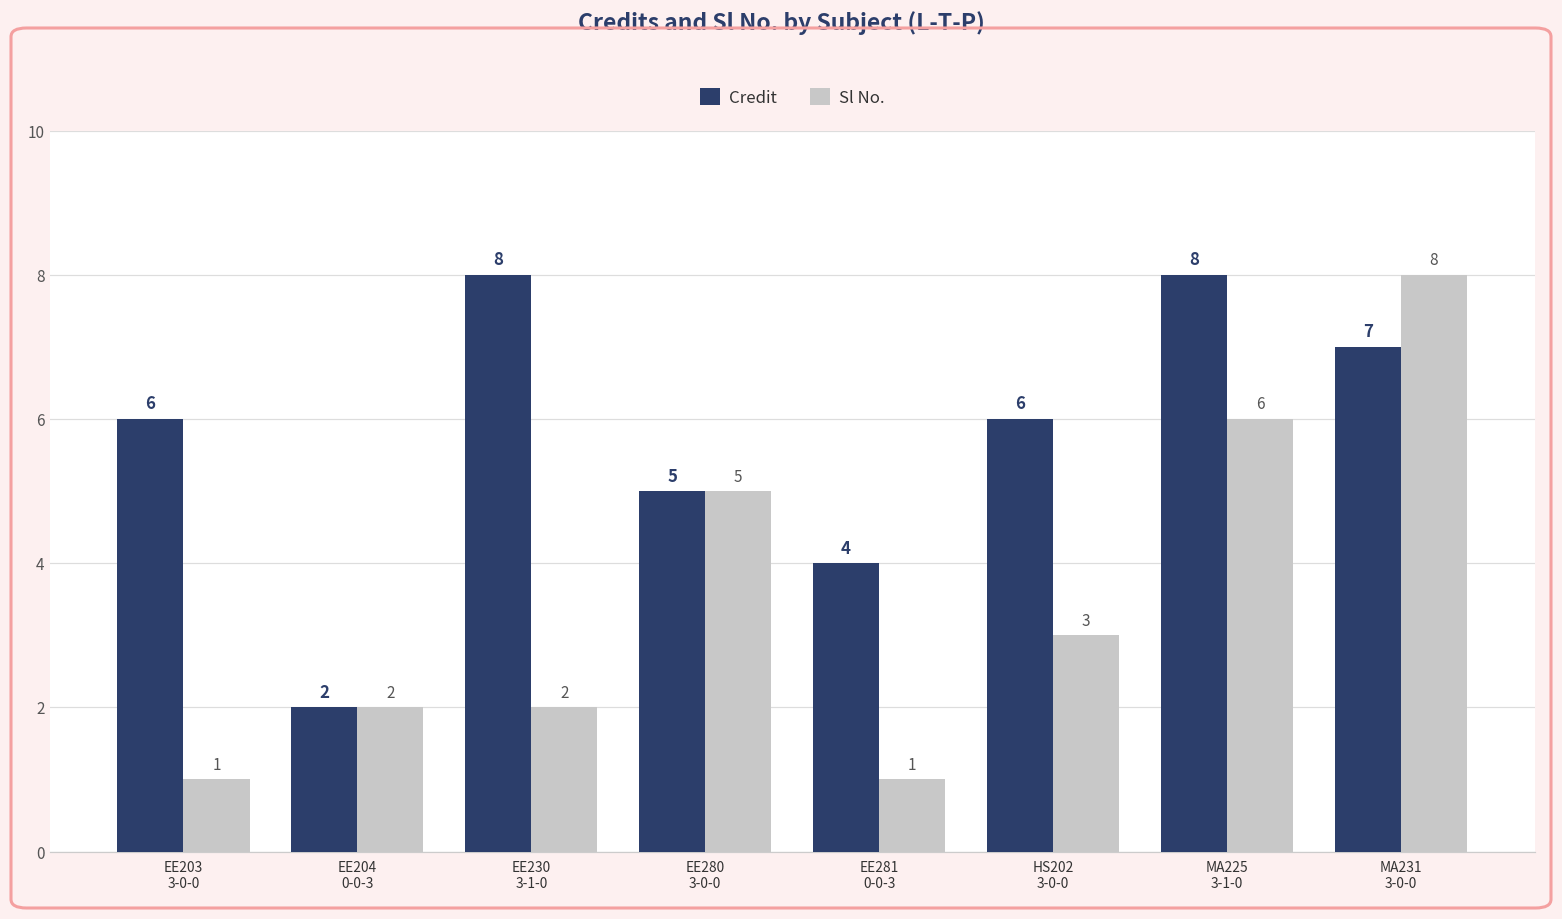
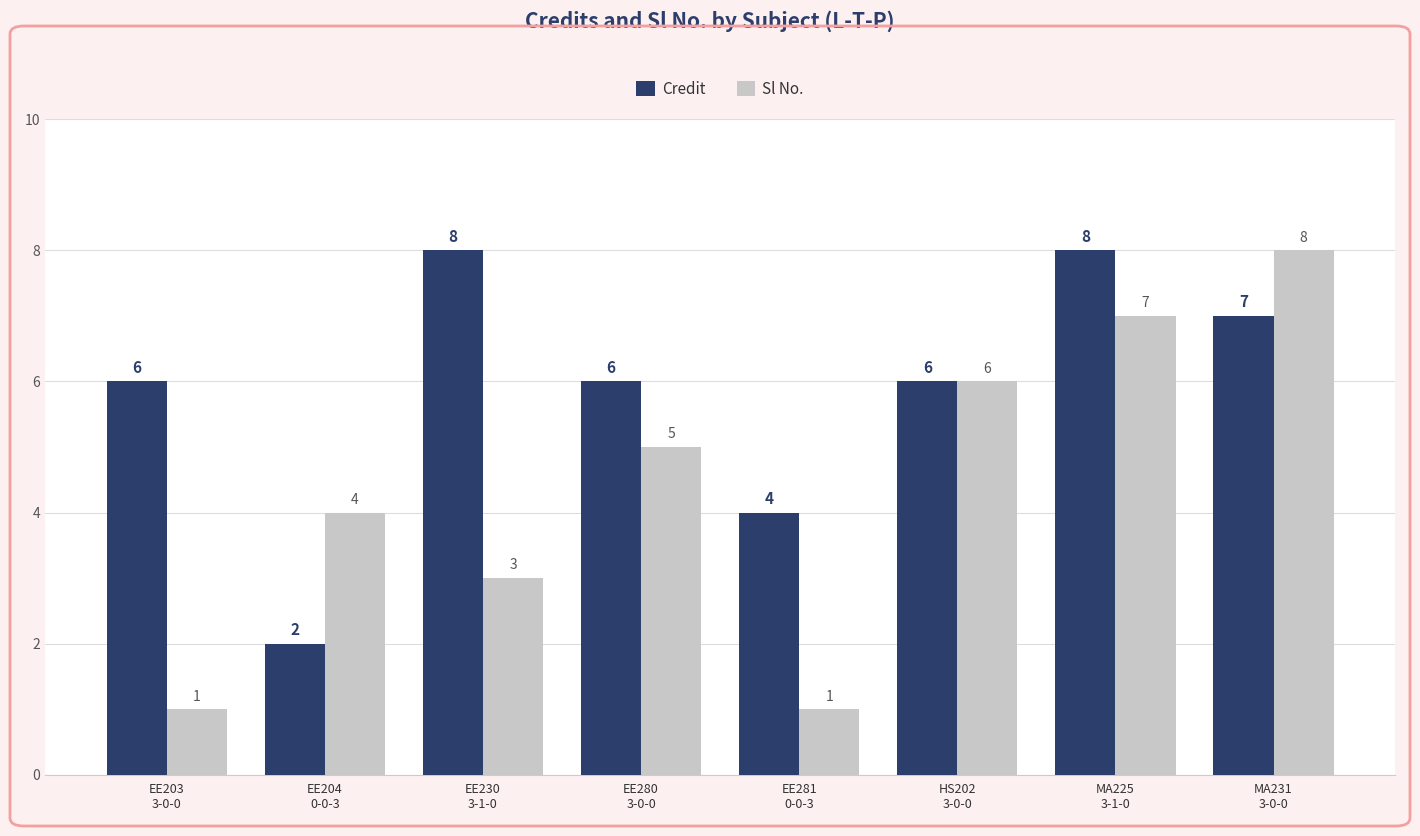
  {
    "Credit": {
      "EE203 3-0-0": 6,
      "EE204 0-0-3": 2,
      "EE230 3-1-0": 8,
-     "EE280 3-0-0": 5,
+     "EE280 3-0-0": 6,
      "EE281 0-0-3": 4,
      "HS202 3-0-0": 6,
      "MA225 3-1-0": 8,
      "MA231 3-0-0": 7
    },
    "Sl No.": {
      "EE203 3-0-0": 1,
-     "EE204 0-0-3": 2,
-     "EE230 3-1-0": 2,
+     "EE204 0-0-3": 4,
+     "EE230 3-1-0": 3,
      "EE280 3-0-0": 5,
      "EE281 0-0-3": 1,
-     "HS202 3-0-0": 3,
-     "MA225 3-1-0": 6,
+     "HS202 3-0-0": 6,
+     "MA225 3-1-0": 7,
      "MA231 3-0-0": 8
    }
  }
